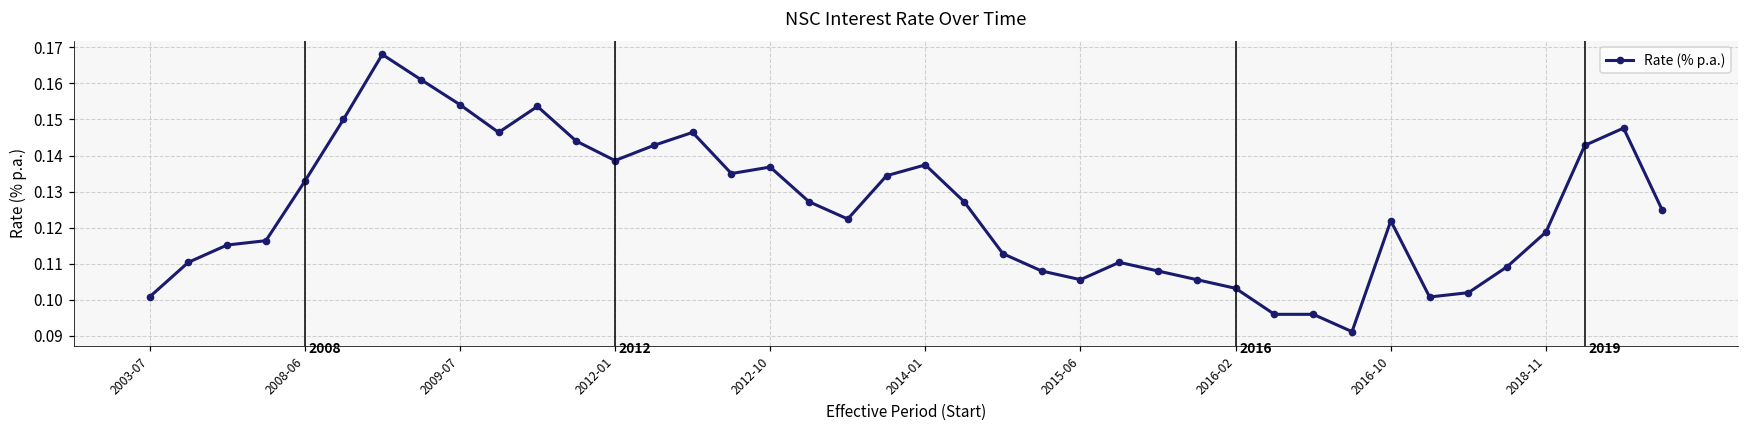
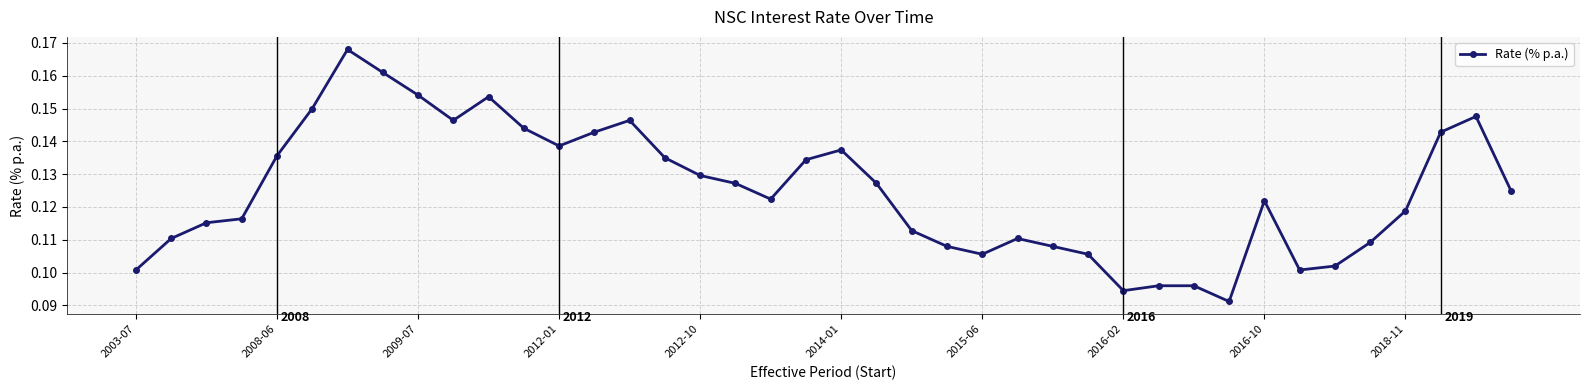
  {
    "2003-07": 0.101,
-   "2008-06": 0.133,
+   "2008-06": 0.136,
    "2009-07": 0.154,
    "2012-01": 0.139,
-   "2012-10": 0.137,
+   "2012-10": 0.130,
    "2014-01": 0.137,
    "2015-06": 0.106,
-   "2016-02": 0.103,
+   "2016-02": 0.095,
    "2016-10": 0.122,
    "2018-11": 0.119
  }
